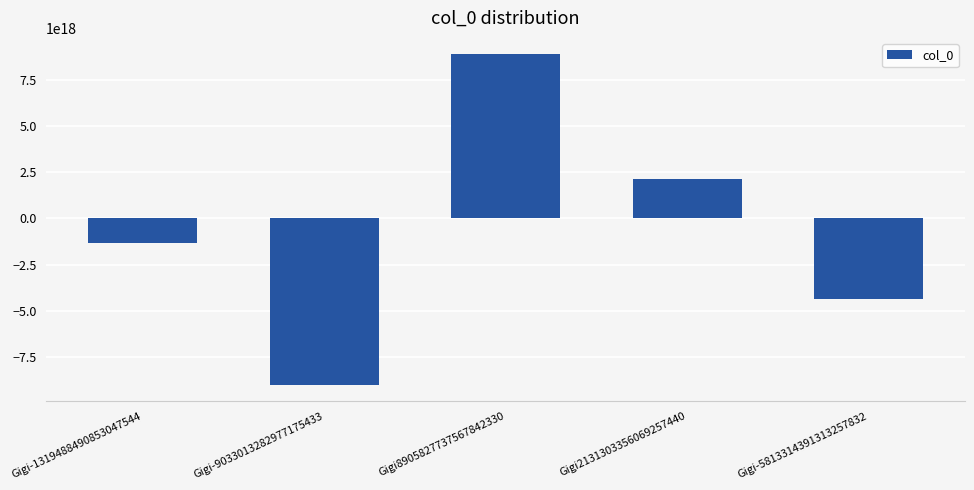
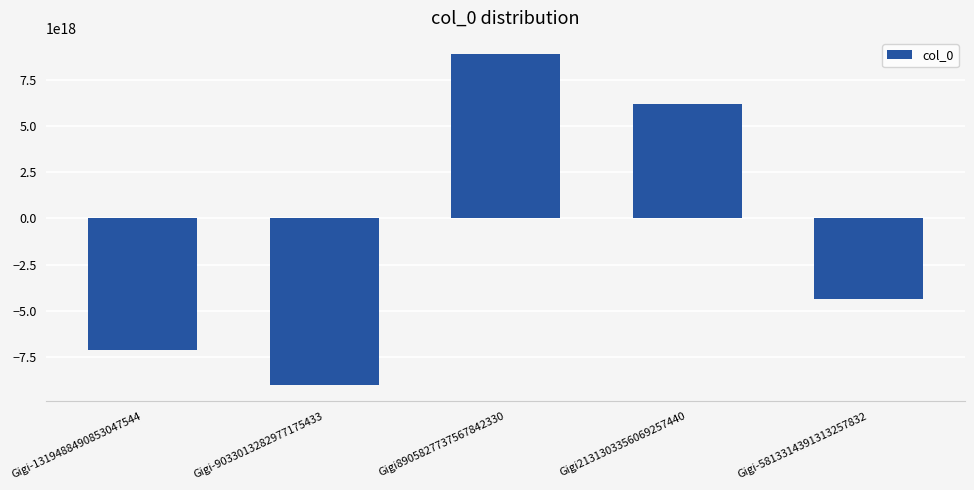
  {
-   "Gigi-1319488490853047544": -1300000000000000000,
+   "Gigi-1319488490853047544": -7100000000000000000,
    "Gigi-9033013282977175433": -9000000000000000000,
    "Gigi8905827737567842330": 8900000000000000000,
-   "Gigi2131303356069257440": 2100000000000000000,
+   "Gigi2131303356069257440": 6200000000000000000,
    "Gigi-5813314391313257832": -4400000000000000000
  }
